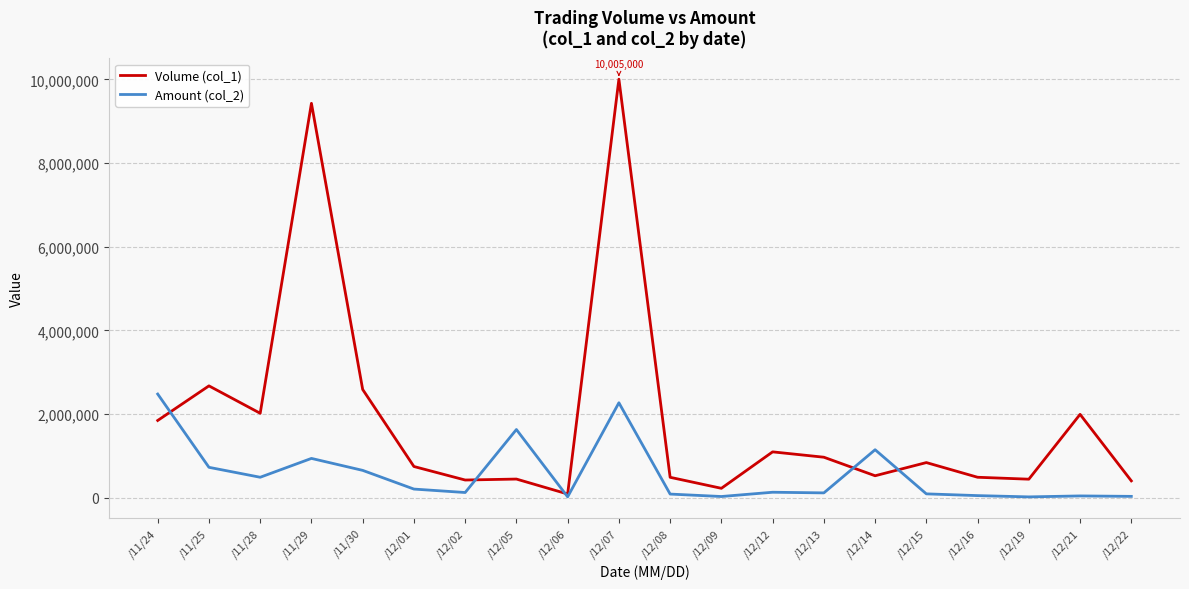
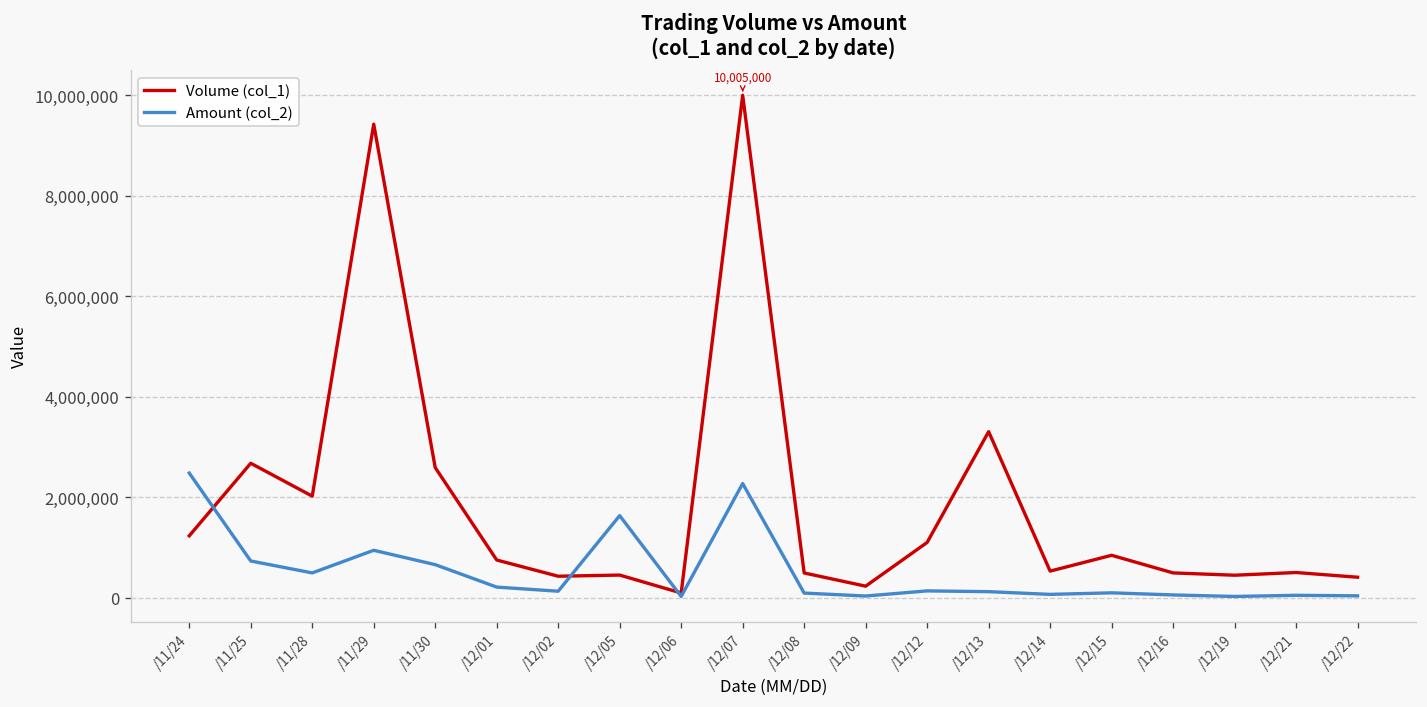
  {
    "Volume (col_1)": {
-     "/11/24": "1,800,000",
+     "/11/24": "1,200,000",
      "/11/25": "2,700,000",
      "/11/28": "2,000,000",
      "/11/29": "9,400,000",
      "/11/30": "2,600,000",
      "/12/01": "700,000",
      "/12/02": "400,000",
      "/12/05": "400,000",
      "/12/06": "100,000",
      "/12/08": "500,000",
      "/12/09": "200,000",
      "/12/12": "1,100,000",
-     "/12/13": "1,000,000",
+     "/12/13": "3,300,000",
      "/12/14": "500,000",
      "/12/15": "800,000",
      "/12/16": "500,000",
      "/12/19": "400,000",
-     "/12/21": "2,000,000",
+     "/12/21": "500,000",
      "/12/22": "400,000"
    },
    "Amount (col_2)": {
      "/11/24": "2,500,000",
      "/11/25": "700,000",
      "/11/28": "500,000",
      "/11/29": "900,000",
      "/11/30": "700,000",
      "/12/01": "200,000",
      "/12/02": "100,000",
      "/12/05": "1,600,000",
      "/12/06": "0",
      "/12/07": "2,300,000",
      "/12/08": "100,000",
      "/12/09": "0",
      "/12/12": "100,000",
      "/12/13": "100,000",
-     "/12/14": "1,200,000",
+     "/12/14": "100,000",
      "/12/15": "100,000",
      "/12/16": "100,000",
      "/12/19": "0",
      "/12/21": "0",
      "/12/22": "0"
    }
  }
